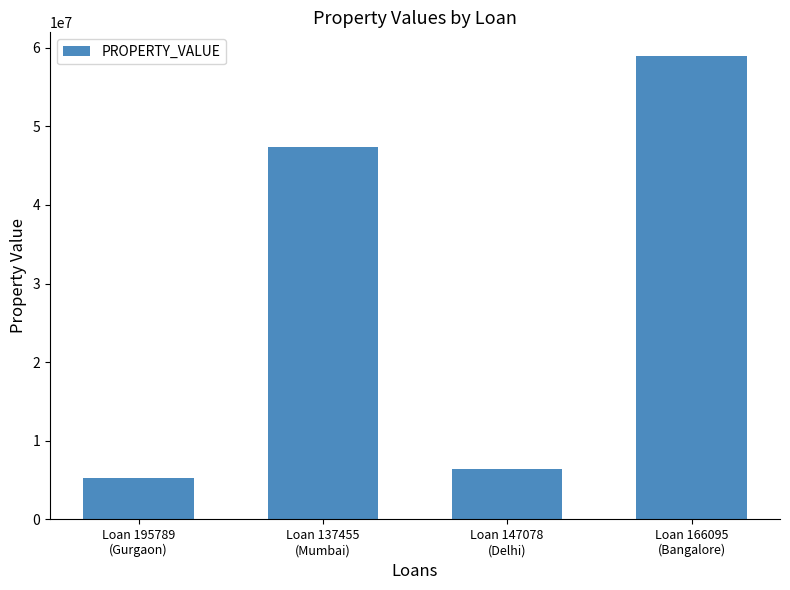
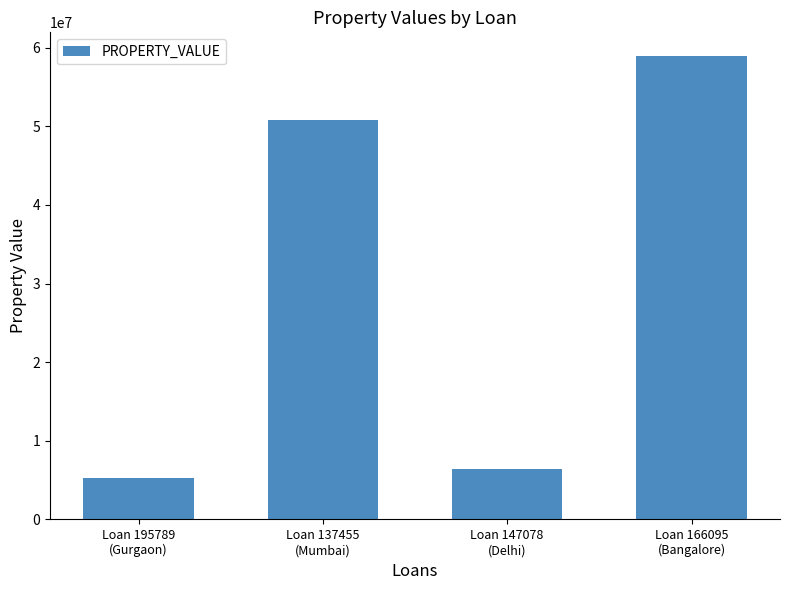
  {
    "Loan 195789 (Gurgaon)": 5000000,
-   "Loan 137455 (Mumbai)": 47000000,
+   "Loan 137455 (Mumbai)": 51000000,
    "Loan 147078 (Delhi)": 6000000,
    "Loan 166095 (Bangalore)": 59000000
  }
